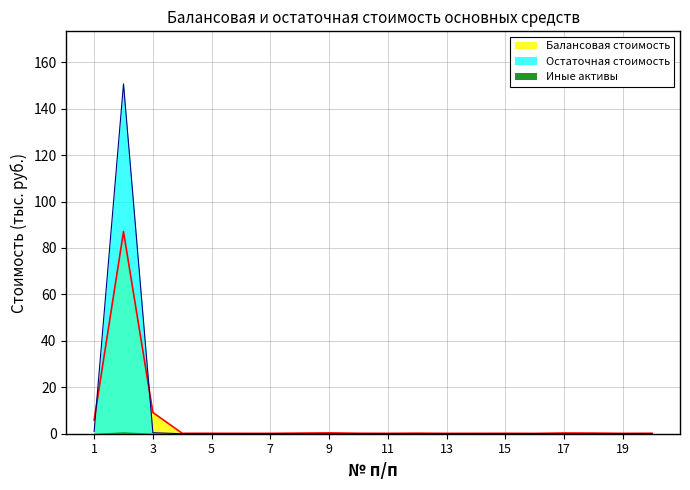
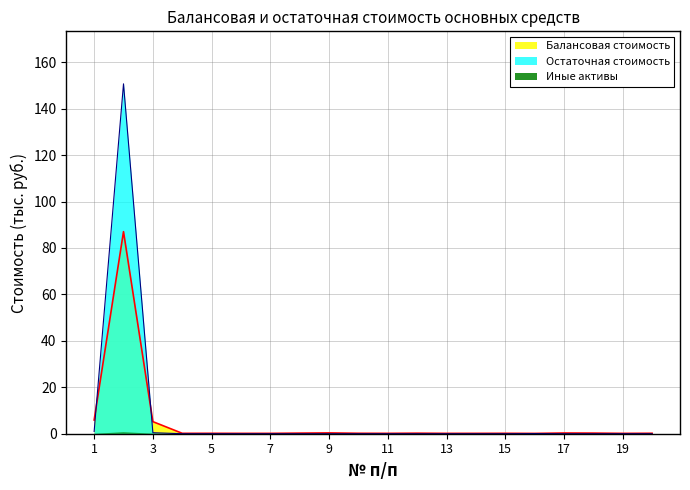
  {
    "Балансовая стоимость": {
      "1": 6,
-     "3": 9
+     "3": 5
    },
    "Остаточная стоимость": {
      "1": 1,
      "3": 0
    }
  }
